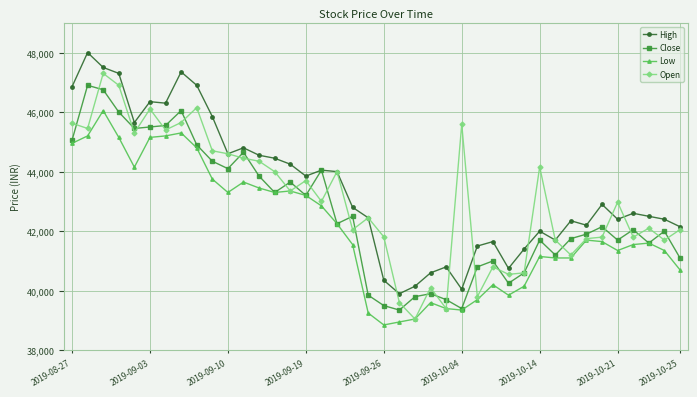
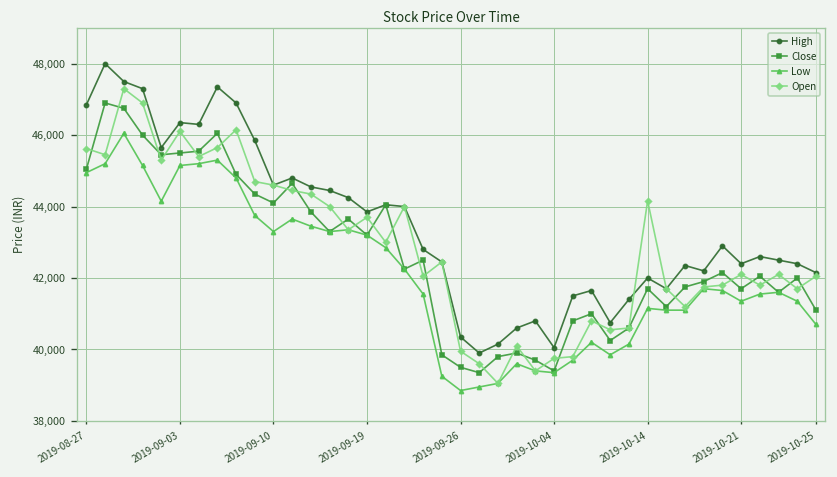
  {
    "Open": {
      "2019-08-27": "45,600",
      "2019-09-03": "46,100",
      "2019-09-19": "43,700",
-     "2019-09-26": "41,800",
-     "2019-10-04": "45,600",
+     "2019-09-26": "40,000",
+     "2019-10-04": "39,800",
      "2019-10-14": "44,200",
-     "2019-10-21": "43,000",
+     "2019-10-21": "42,100",
      "2019-10-25": "42,100"
    }
  }
